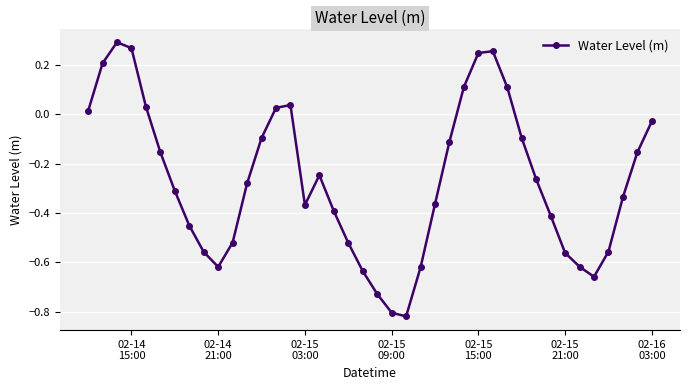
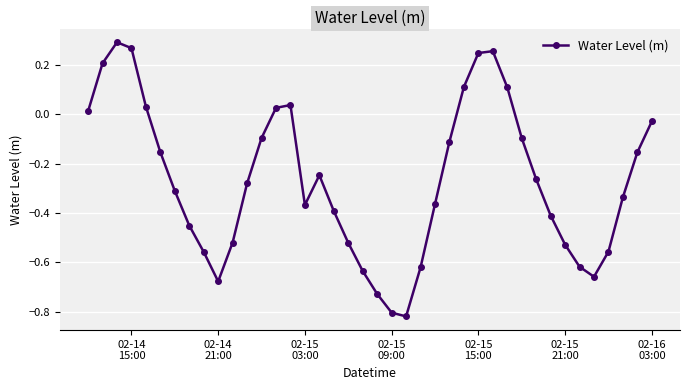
  {
    "02-14 15:00": 0.27,
-   "02-14 21:00": -0.62,
+   "02-14 21:00": -0.68,
    "02-15 03:00": -0.37,
    "02-15 09:00": -0.80,
    "02-15 15:00": 0.25,
-   "02-15 21:00": -0.56,
+   "02-15 21:00": -0.53,
    "02-16 03:00": -0.03
  }
